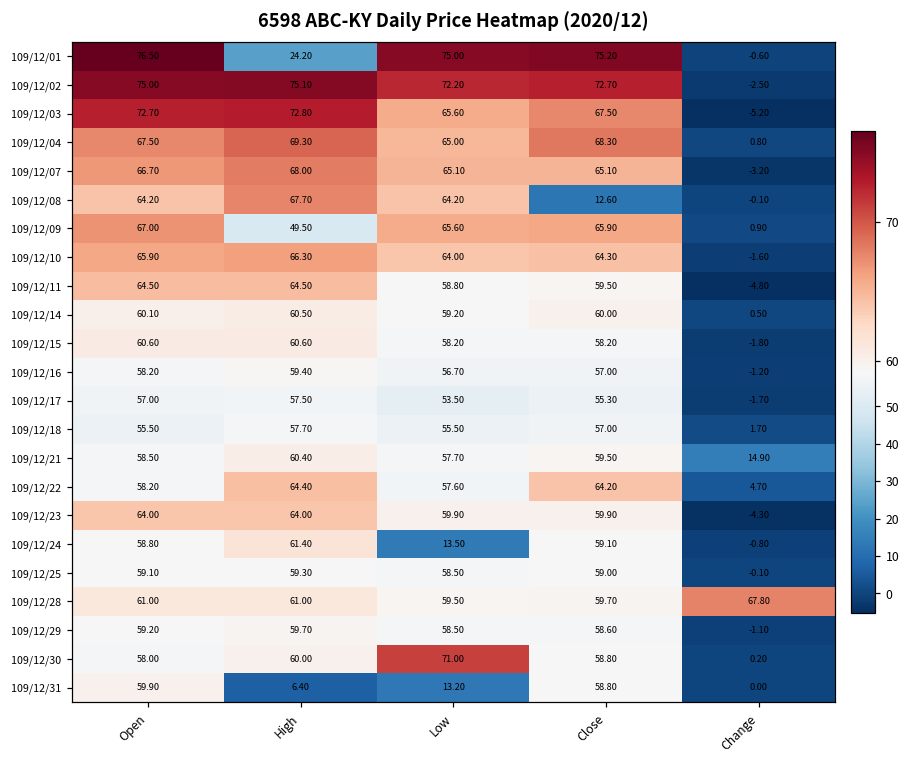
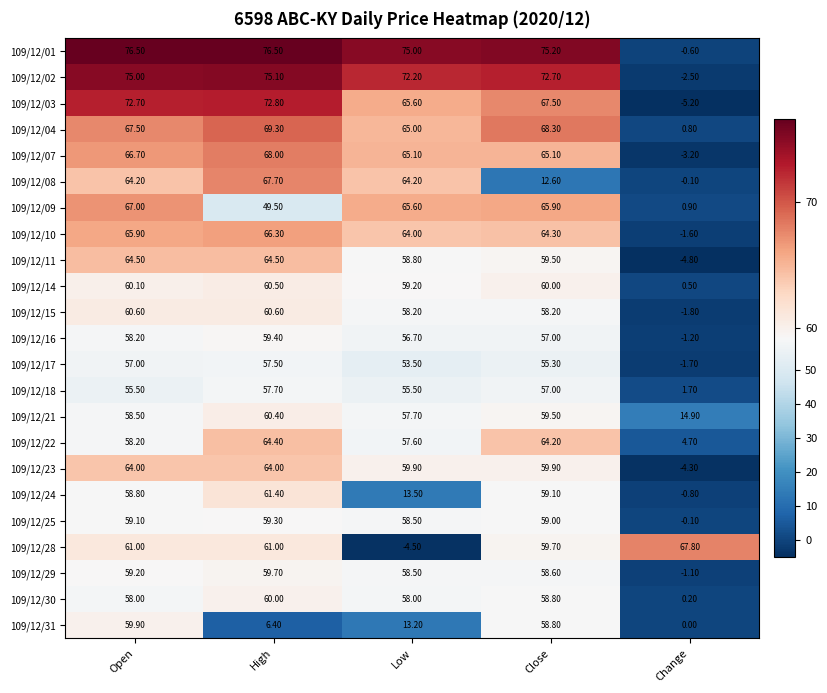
  {
    "109/12/01": {
      "Open": 76.50,
-     "High": 24.20,
+     "High": 76.50,
      "Low": 75.00,
      "Close": 75.20,
      "Change": -0.60
    },
    "109/12/02": {
      "Open": 75.00,
      "High": 75.10,
      "Low": 72.20,
      "Close": 72.70,
      "Change": -2.50
    },
    "109/12/03": {
      "Open": 72.70,
      "High": 72.80,
      "Low": 65.60,
      "Close": 67.50,
      "Change": -5.20
    },
    "109/12/04": {
      "Open": 67.50,
      "High": 69.30,
      "Low": 65.00,
      "Close": 68.30,
      "Change": 0.80
    },
    "109/12/07": {
      "Open": 66.70,
      "High": 68.00,
      "Low": 65.10,
      "Close": 65.10,
      "Change": -3.20
    },
    "109/12/08": {
      "Open": 64.20,
      "High": 67.70,
      "Low": 64.20,
      "Close": 12.60,
      "Change": -0.10
    },
    "109/12/09": {
      "Open": 67.00,
      "High": 49.50,
      "Low": 65.60,
      "Close": 65.90,
      "Change": 0.90
    },
    "109/12/10": {
      "Open": 65.90,
      "High": 66.30,
      "Low": 64.00,
      "Close": 64.30,
      "Change": -1.60
    },
    "109/12/11": {
      "Open": 64.50,
      "High": 64.50,
      "Low": 58.80,
      "Close": 59.50,
      "Change": -4.80
    },
    "109/12/14": {
      "Open": 60.10,
      "High": 60.50,
      "Low": 59.20,
      "Close": 60.00,
      "Change": 0.50
    },
    "109/12/15": {
      "Open": 60.60,
      "High": 60.60,
      "Low": 58.20,
      "Close": 58.20,
      "Change": -1.80
    },
    "109/12/16": {
      "Open": 58.20,
      "High": 59.40,
      "Low": 56.70,
      "Close": 57.00,
      "Change": -1.20
    },
    "109/12/17": {
      "Open": 57.00,
      "High": 57.50,
      "Low": 53.50,
      "Close": 55.30,
      "Change": -1.70
    },
    "109/12/18": {
      "Open": 55.50,
      "High": 57.70,
      "Low": 55.50,
      "Close": 57.00,
      "Change": 1.70
    },
    "109/12/21": {
      "Open": 58.50,
      "High": 60.40,
      "Low": 57.70,
      "Close": 59.50,
      "Change": 14.90
    },
    "109/12/22": {
      "Open": 58.20,
      "High": 64.40,
      "Low": 57.60,
      "Close": 64.20,
      "Change": 4.70
    },
    "109/12/23": {
      "Open": 64.00,
      "High": 64.00,
      "Low": 59.90,
      "Close": 59.90,
      "Change": -4.30
    },
    "109/12/24": {
      "Open": 58.80,
      "High": 61.40,
      "Low": 13.50,
      "Close": 59.10,
      "Change": -0.80
    },
    "109/12/25": {
      "Open": 59.10,
      "High": 59.30,
      "Low": 58.50,
      "Close": 59.00,
      "Change": -0.10
    },
    "109/12/28": {
      "Open": 61.00,
      "High": 61.00,
-     "Low": 59.50,
+     "Low": -4.50,
      "Close": 59.70,
      "Change": 67.80
    },
    "109/12/29": {
      "Open": 59.20,
      "High": 59.70,
      "Low": 58.50,
      "Close": 58.60,
      "Change": -1.10
    },
    "109/12/30": {
      "Open": 58.00,
      "High": 60.00,
-     "Low": 71.00,
+     "Low": 58.00,
      "Close": 58.80,
      "Change": 0.20
    },
    "109/12/31": {
      "Open": 59.90,
      "High": 6.40,
      "Low": 13.20,
      "Close": 58.80,
      "Change": 0.00
    }
  }
